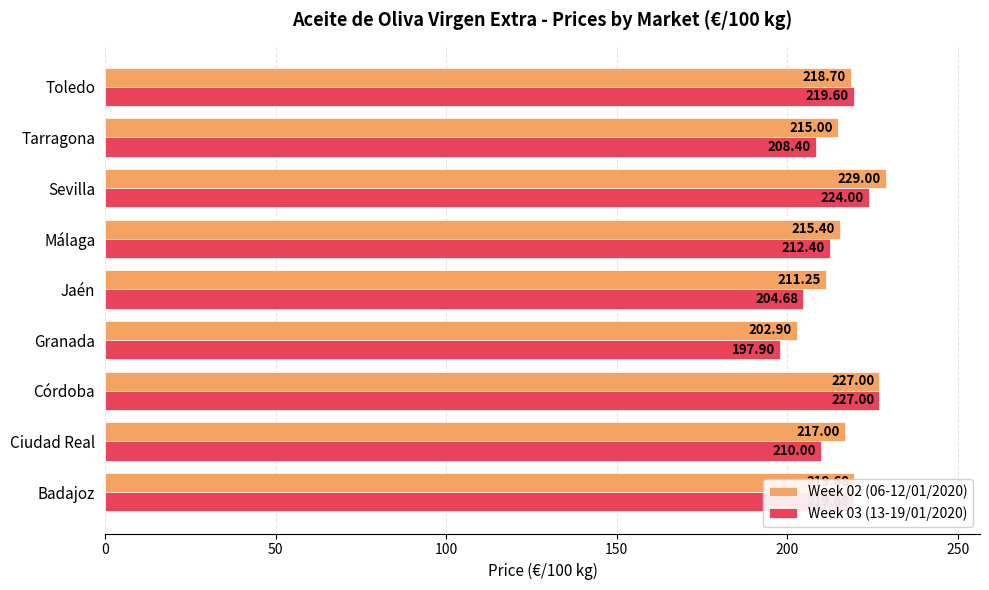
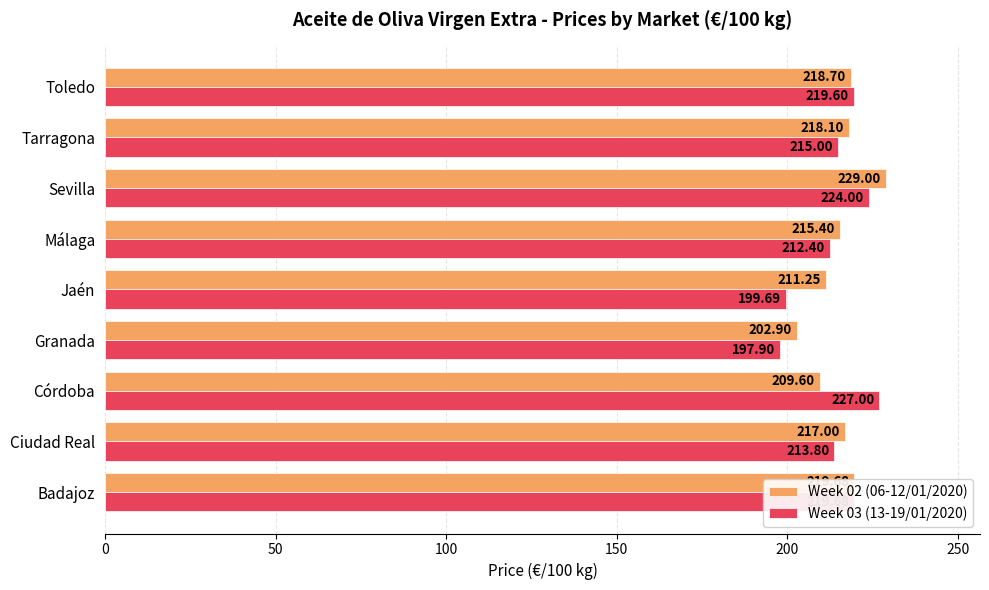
  {
    "Week 02 (06-12/01/2020)": {
      "Toledo": 218.70,
-     "Tarragona": 215.00,
+     "Tarragona": 218.10,
      "Sevilla": 229.00,
      "Málaga": 215.40,
      "Jaén": 211.25,
      "Granada": 202.90,
-     "Córdoba": 227.00,
+     "Córdoba": 209.60,
      "Ciudad Real": 217.00
    },
    "Week 03 (13-19/01/2020)": {
      "Toledo": 219.60,
-     "Tarragona": 208.40,
+     "Tarragona": 215.00,
      "Sevilla": 224.00,
      "Málaga": 212.40,
-     "Jaén": 204.68,
+     "Jaén": 199.69,
      "Granada": 197.90,
      "Córdoba": 227.00,
-     "Ciudad Real": 210.00
+     "Ciudad Real": 213.80
    }
  }
